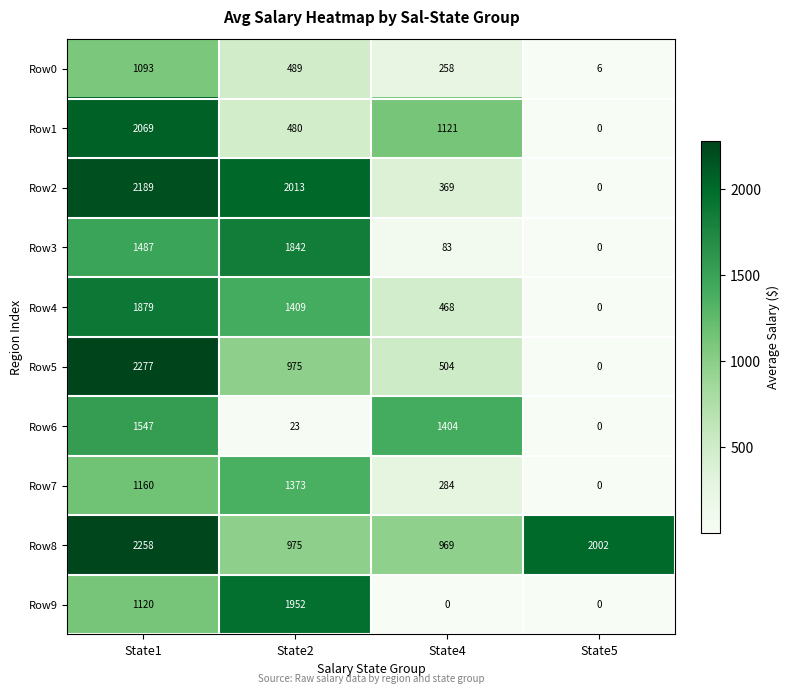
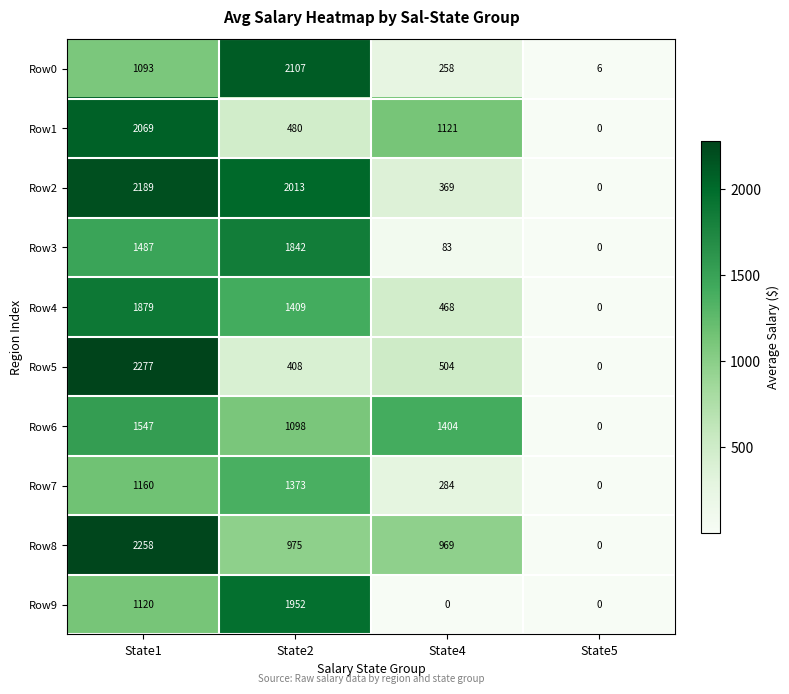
  {
    "Row0": {
      "State1": 1093,
-     "State2": 489,
+     "State2": 2107,
      "State4": 258,
      "State5": 6
    },
    "Row1": {
      "State1": 2069,
      "State2": 480,
      "State4": 1121,
      "State5": 0
    },
    "Row2": {
      "State1": 2189,
      "State2": 2013,
      "State4": 369,
      "State5": 0
    },
    "Row3": {
      "State1": 1487,
      "State2": 1842,
      "State4": 83,
      "State5": 0
    },
    "Row4": {
      "State1": 1879,
      "State2": 1409,
      "State4": 468,
      "State5": 0
    },
    "Row5": {
      "State1": 2277,
-     "State2": 975,
+     "State2": 408,
      "State4": 504,
      "State5": 0
    },
    "Row6": {
      "State1": 1547,
-     "State2": 23,
+     "State2": 1098,
      "State4": 1404,
      "State5": 0
    },
    "Row7": {
      "State1": 1160,
      "State2": 1373,
      "State4": 284,
      "State5": 0
    },
    "Row8": {
      "State1": 2258,
      "State2": 975,
      "State4": 969,
-     "State5": 2002
+     "State5": 0
    },
    "Row9": {
      "State1": 1120,
      "State2": 1952,
      "State4": 0,
      "State5": 0
    }
  }
